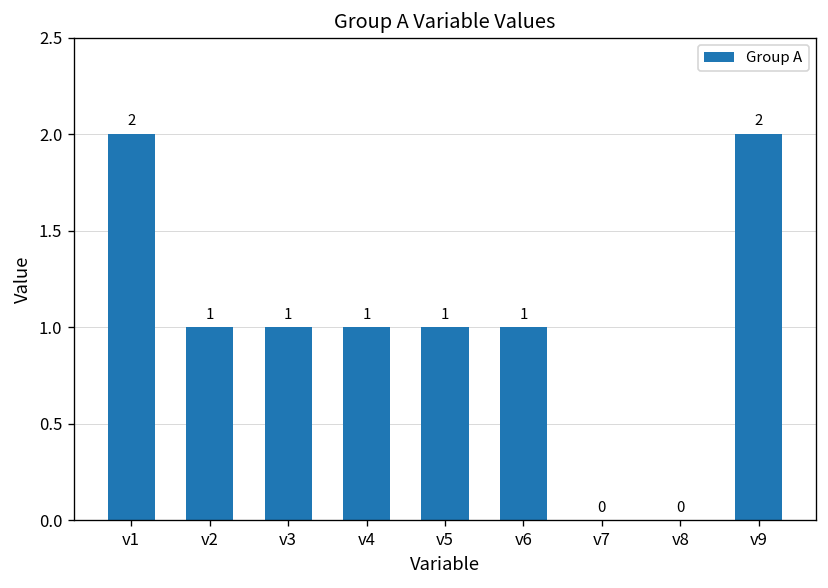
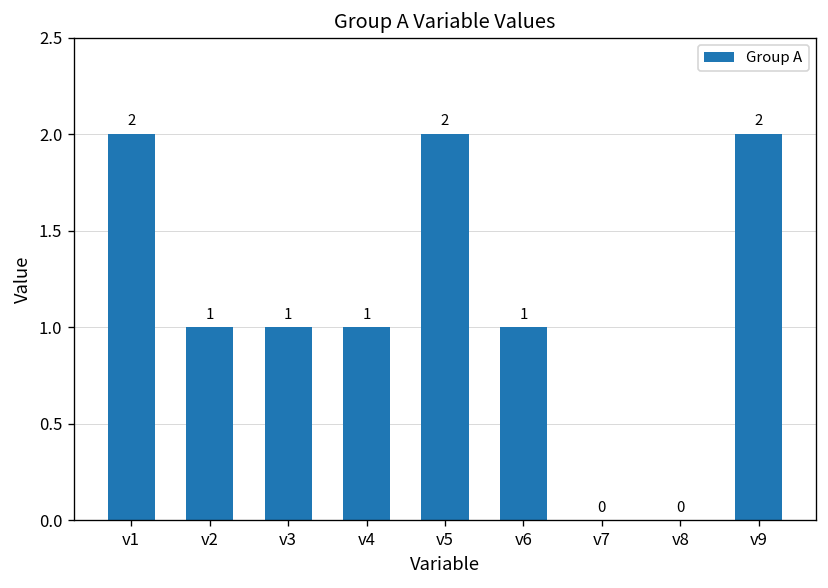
  {
    "v1": 2,
    "v2": 1,
    "v3": 1,
    "v4": 1,
-   "v5": 1,
+   "v5": 2,
    "v6": 1,
    "v7": 0,
    "v8": 0,
    "v9": 2
  }
